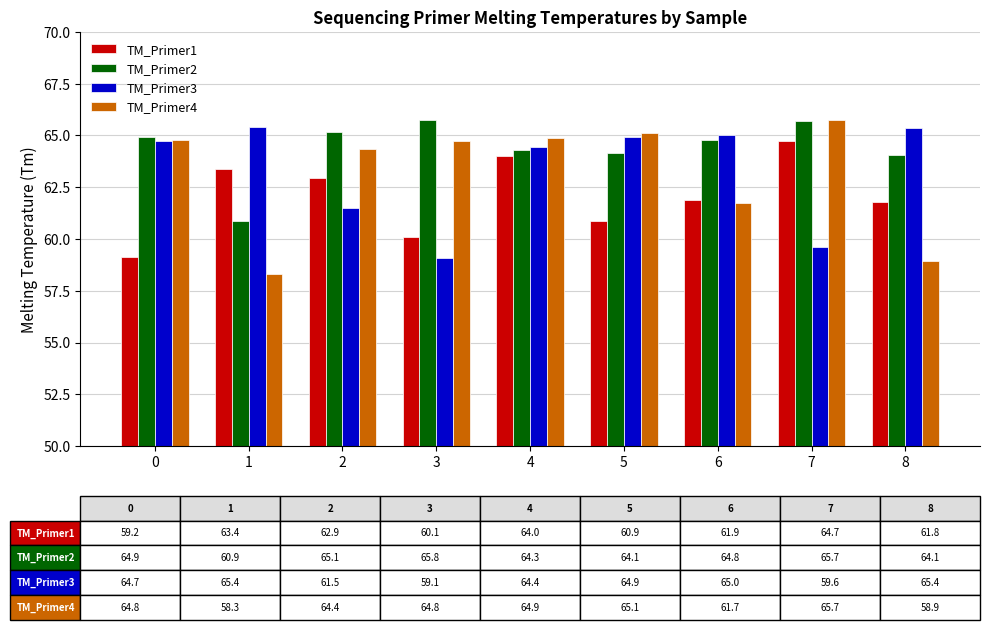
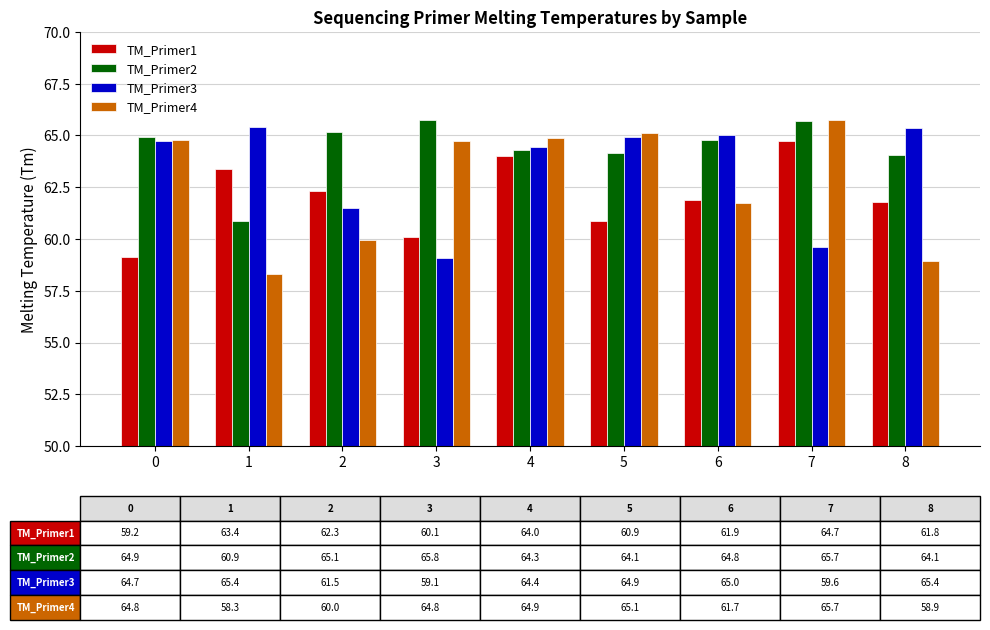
  {
    "TM_Primer1": {
      "0": 59.2,
      "1": 63.4,
-     "2": 62.9
+     "2": 62.3
    },
    "TM_Primer2": {
      "2": 65.1,
      "3": 65.8,
      "4": 64.3
    },
    "TM_Primer3": {
      "5": 64.9,
      "6": 65.0
    },
    "TM_Primer4": {
-     "2": 64.4,
+     "2": 60.0,
      "7": 65.7,
      "8": 58.9
    }
  }
